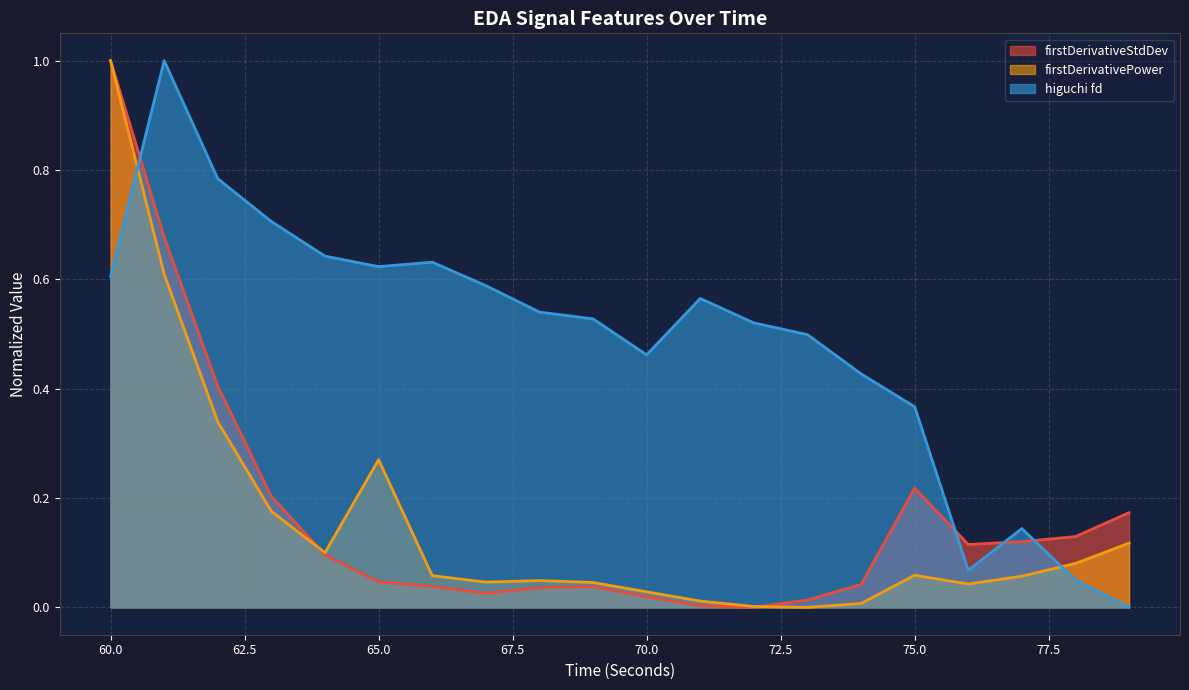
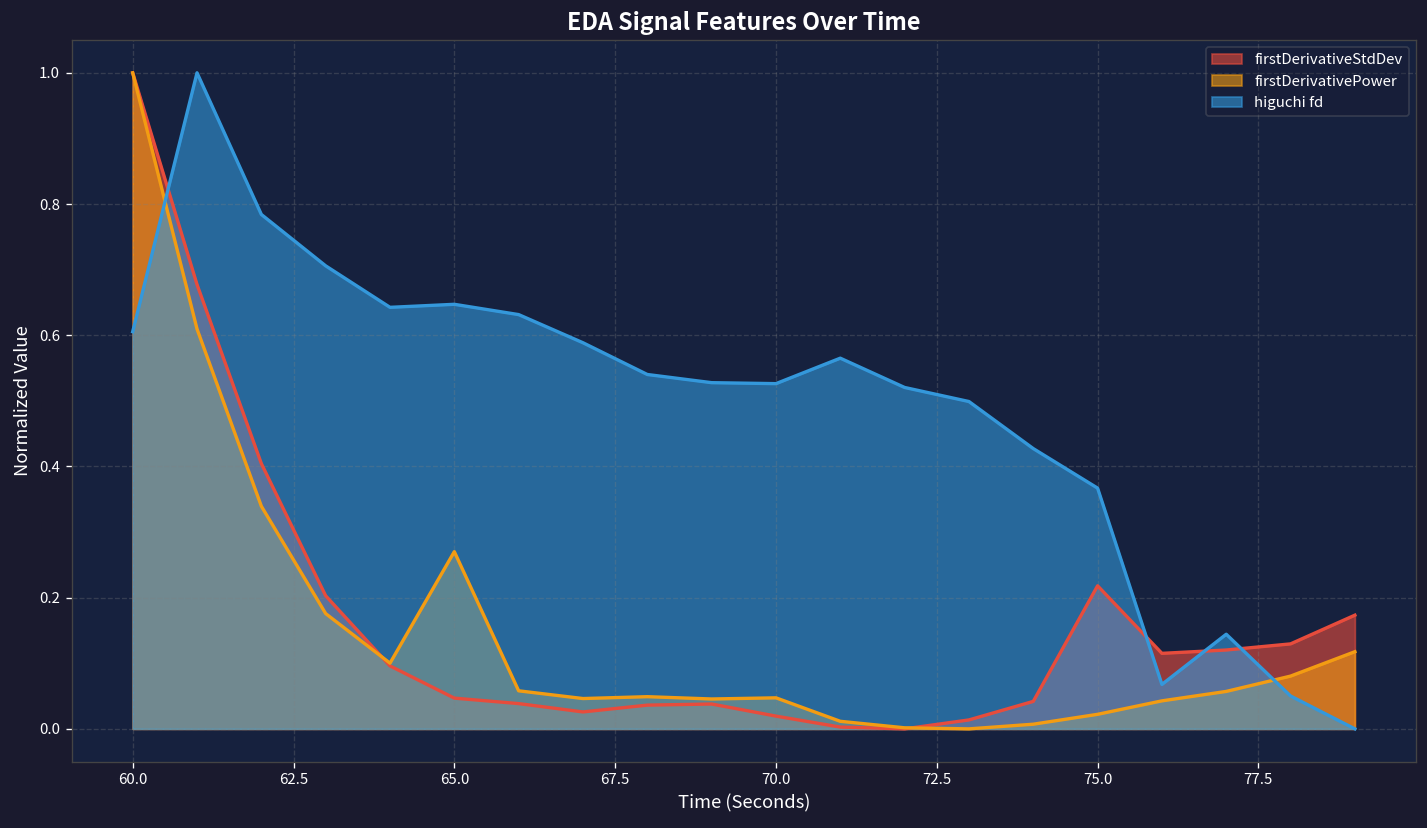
  {
    "firstDerivativeStdDev": {
      "65.0": 0.05,
      "70.0": 0.02,
      "75.0": 0.22
    },
    "firstDerivativePower": {
      "65.0": 0.27,
-     "70.0": 0.03,
-     "75.0": 0.06
+     "70.0": 0.05,
+     "75.0": 0.02
    },
    "higuchi fd": {
      "60.0": 0.61,
-     "65.0": 0.62,
-     "70.0": 0.46,
+     "65.0": 0.65,
+     "70.0": 0.53,
      "75.0": 0.37
    }
  }
